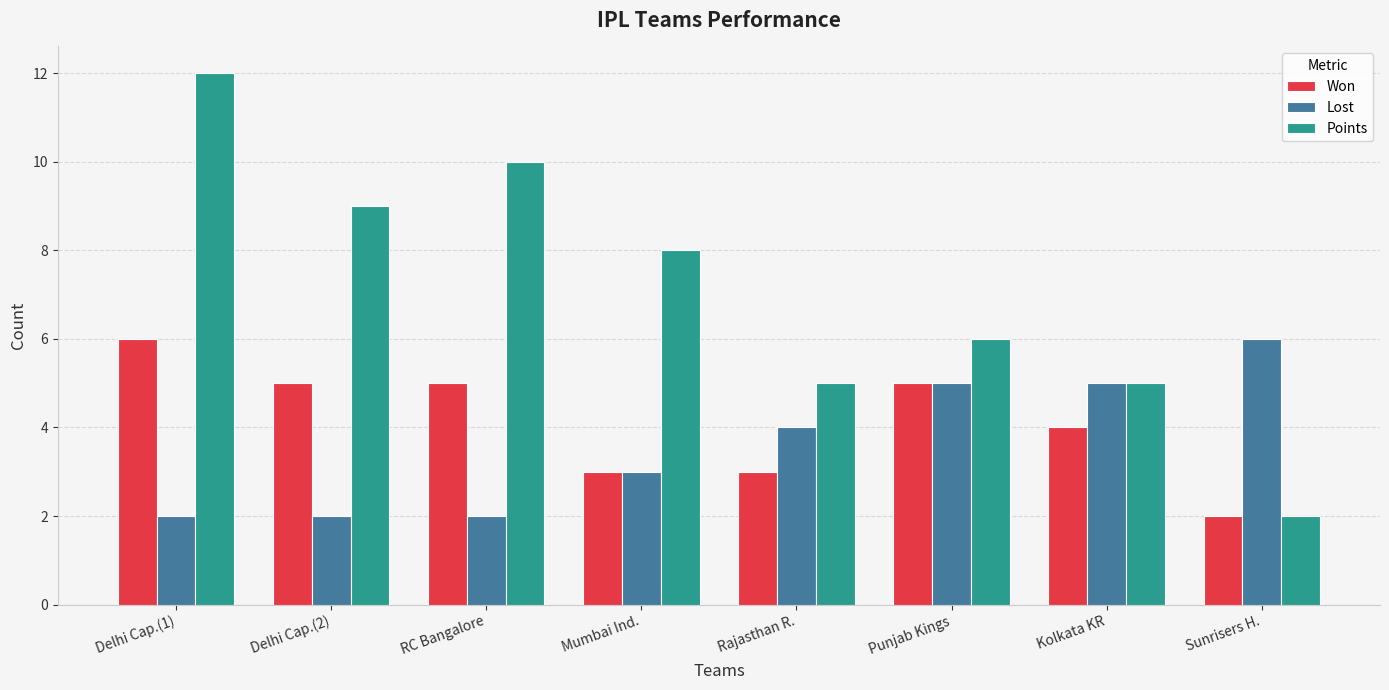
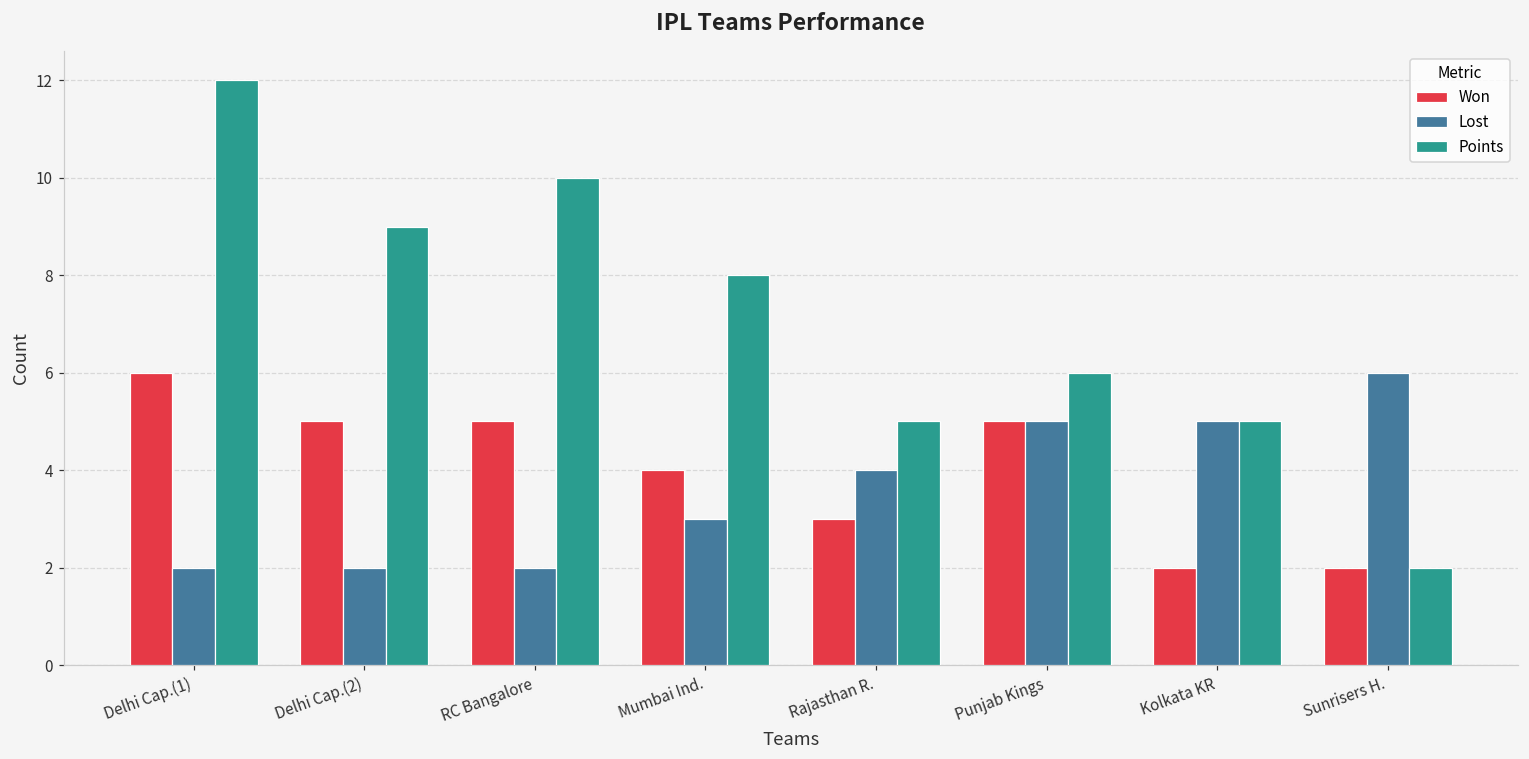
  {
    "Won": {
      "Delhi Cap.(1)": 6,
      "Delhi Cap.(2)": 5,
      "RC Bangalore": 5,
-     "Mumbai Ind.": 3,
+     "Mumbai Ind.": 4,
      "Rajasthan R.": 3,
      "Punjab Kings": 5,
-     "Kolkata KR": 4,
+     "Kolkata KR": 2,
      "Sunrisers H.": 2
    }
  }
